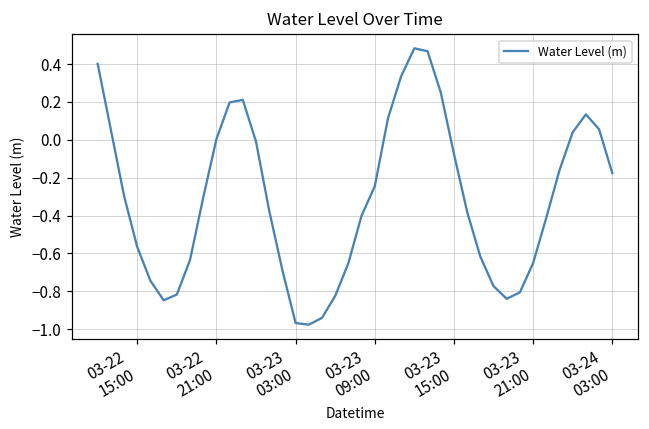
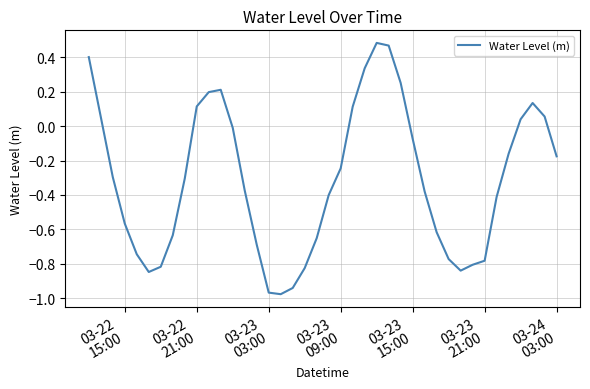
  {
    "03-22 15:00": -0.57,
-   "03-22 21:00": 0.00,
+   "03-22 21:00": 0.11,
    "03-23 03:00": -0.97,
    "03-23 09:00": -0.25,
    "03-23 15:00": -0.07,
-   "03-23 21:00": -0.65,
+   "03-23 21:00": -0.78,
    "03-24 03:00": -0.18
  }
